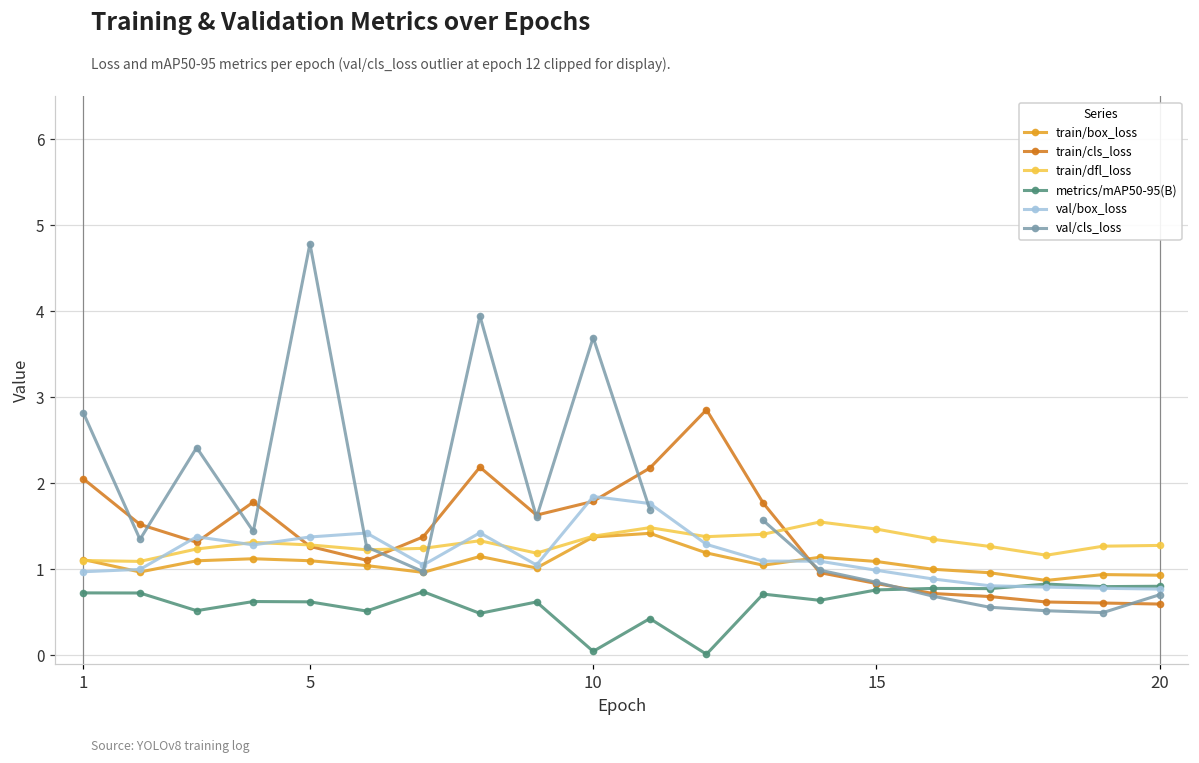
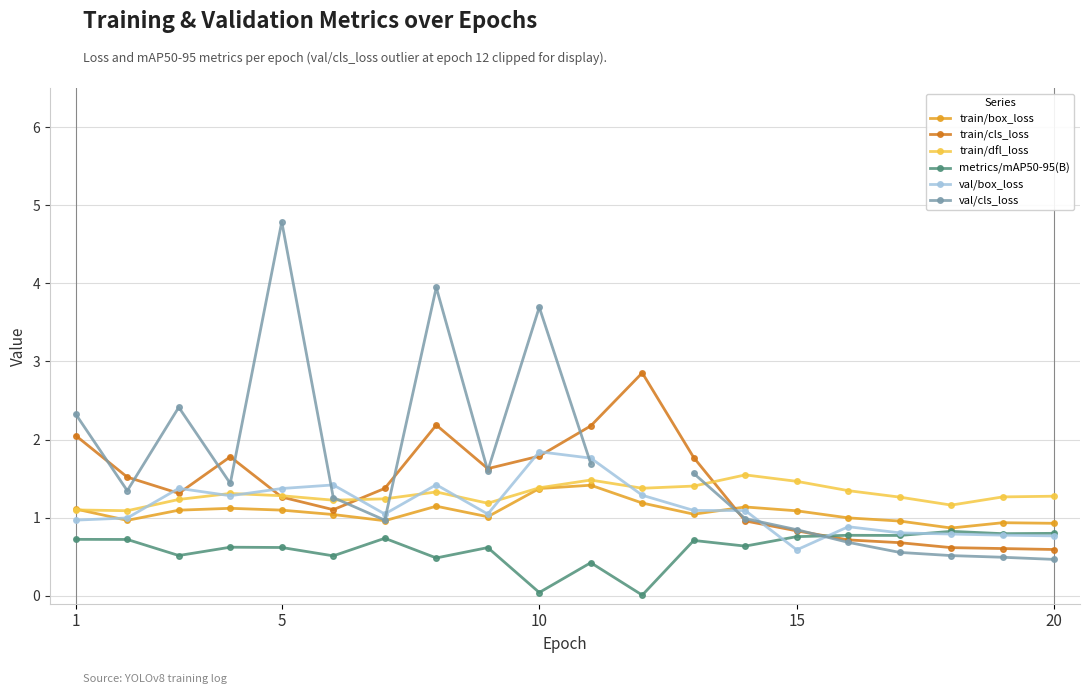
  {
    "metrics/mAP50-95(B)": {
      "1": 0.7,
      "5": 0.6,
      "10": 0.0,
      "15": 0.8,
      "20": 0.8
    },
    "val/box_loss": {
      "1": 1.0,
      "5": 1.4,
      "10": 1.8,
-     "15": 1.0,
+     "15": 0.6,
      "20": 0.8
    },
    "val/cls_loss": {
-     "1": 2.8,
+     "1": 2.3,
      "5": 4.8,
      "10": 3.7,
-     "20": 0.7
+     "20": 0.5
    }
  }
